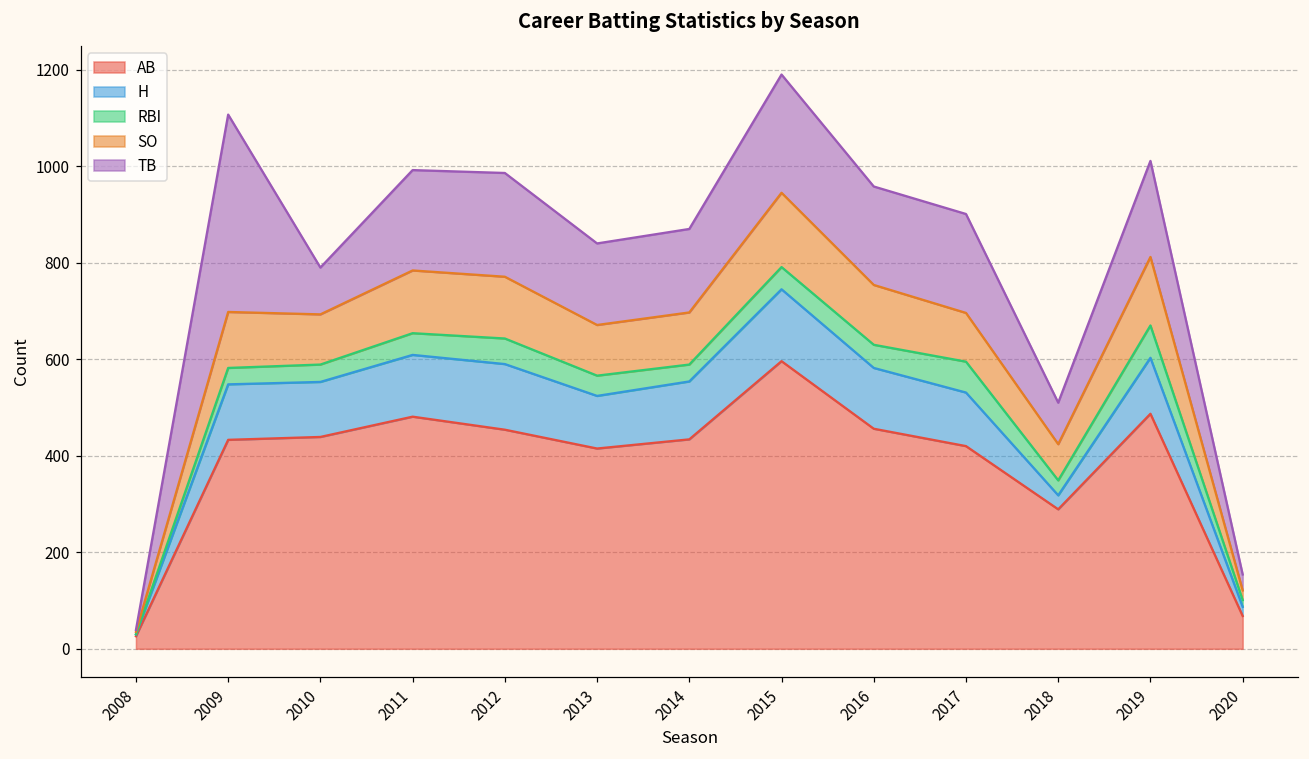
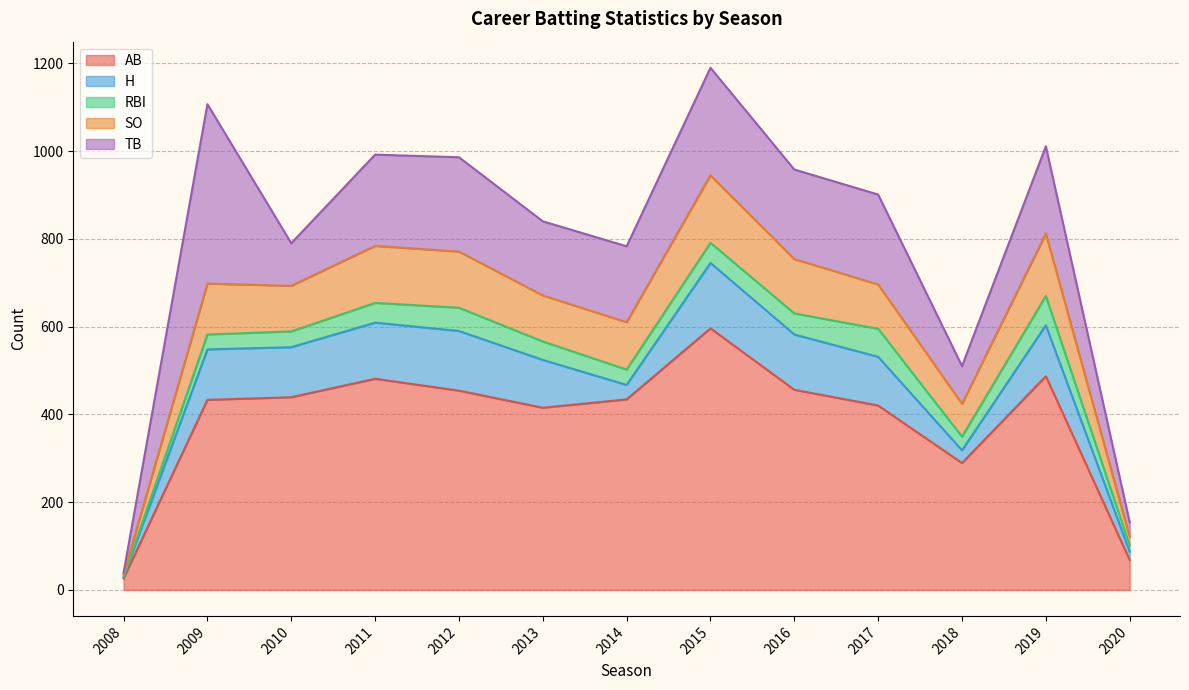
  {
    "H": {
      "2009": 120,
      "2010": 110,
      "2011": 130,
      "2012": 140,
      "2013": 110,
-     "2014": 120,
+     "2014": 30,
      "2015": 150,
      "2016": 130,
      "2017": 110,
      "2018": 30,
      "2019": 120,
      "2020": 20
    },
    "RBI": {
      "2009": 30,
      "2010": 40,
      "2011": 50,
      "2012": 50,
      "2013": 40,
      "2014": 40,
      "2015": 50,
      "2016": 50,
      "2017": 60,
      "2018": 30,
      "2019": 70,
      "2020": 10
    },
    "TB": {
      "2009": 410,
      "2010": 100,
      "2011": 210,
      "2012": 220,
      "2013": 170,
      "2014": 170,
      "2015": 250,
      "2016": 200,
      "2017": 210,
      "2018": 90,
      "2019": 200,
      "2020": 30
    }
  }
